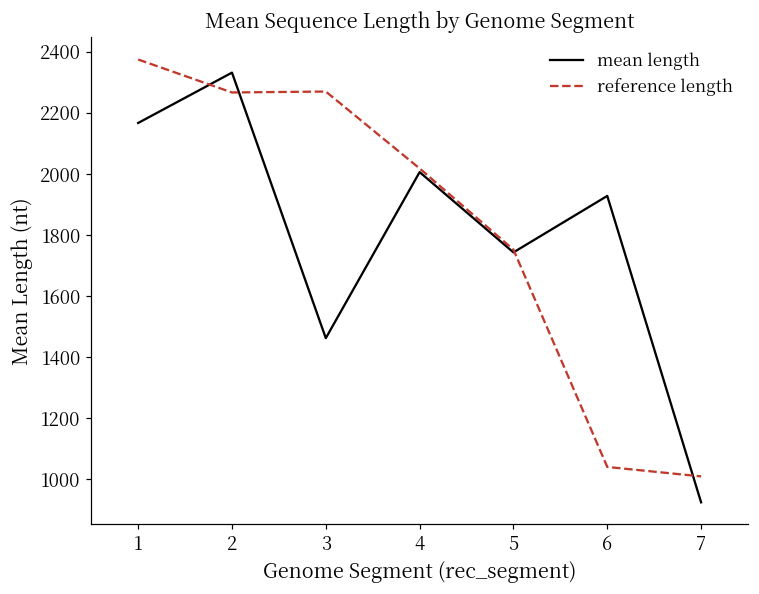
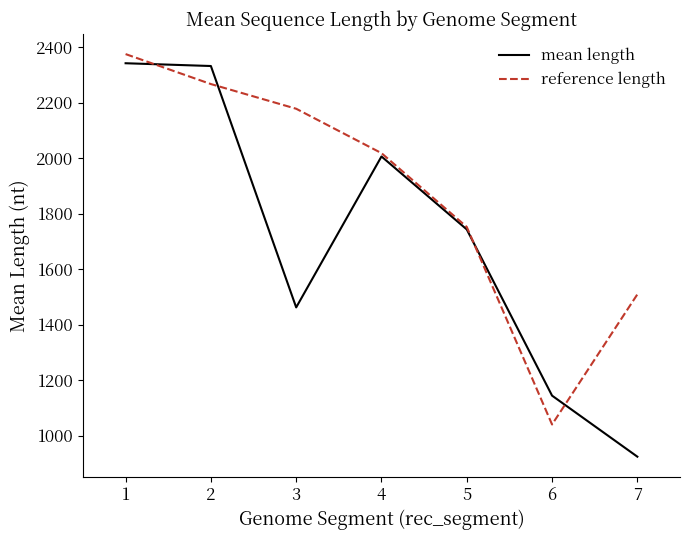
  {
    "mean length": {
-     "1": 2170,
+     "1": 2340,
      "2": 2330,
      "3": 1460,
      "4": 2010,
-     "6": 1930,
+     "6": 1140,
      "7": 920
    },
    "reference length": {
      "1": 2380,
      "2": 2270,
-     "3": 2270,
+     "3": 2180,
      "4": 2020,
      "6": 1040,
-     "7": 1010
+     "7": 1510
    }
  }
